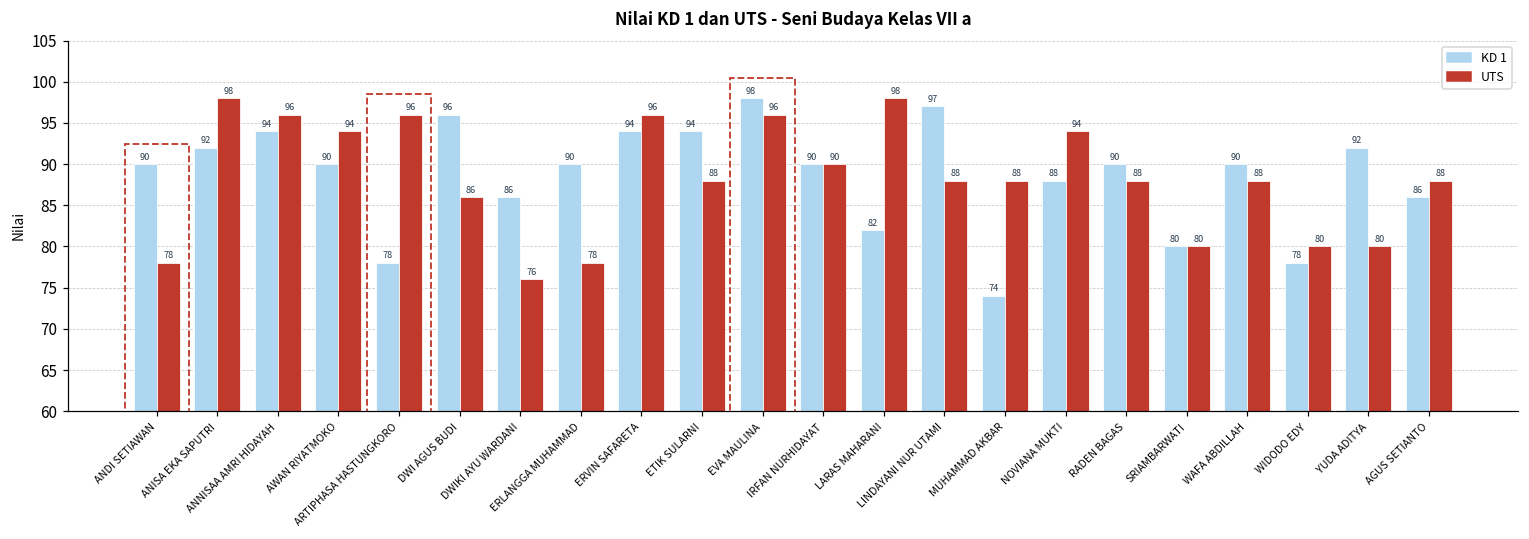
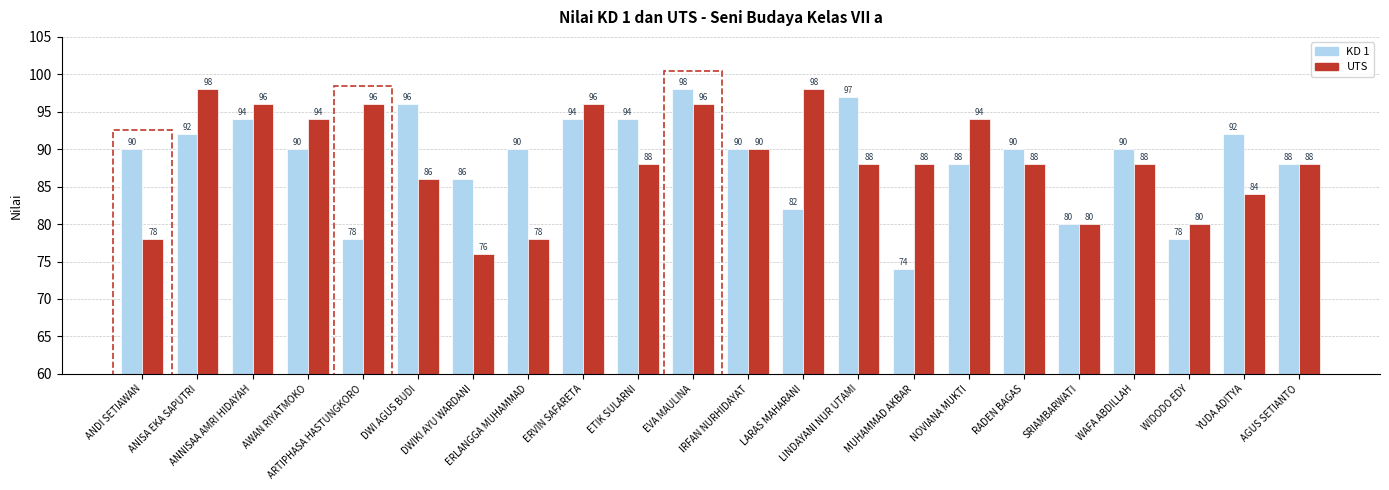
  {
    "KD 1": {
      "ANDI SETIAWAN": 90,
      "ANISA EKA SAPUTRI": 92,
      "ANNISAA AMRI HIDAYAH": 94,
      "AWAN RIYATMOKO": 90,
      "ARTIPHASA HASTUNGKORO": 78,
      "DWI AGUS BUDI": 96,
      "DWIKI AYU WARDANI": 86,
      "ERLANGGA MUHAMMAD": 90,
      "ERVIN SAFARETA": 94,
      "ETIK SULARNI": 94,
      "EVA MAULINA": 98,
      "IRFAN NURHIDAYAT": 90,
      "LARAS MAHARANI": 82,
      "LINDAYANI NUR UTAMI": 97,
      "MUHAMMAD AKBAR": 74,
      "NOVIANA MUKTI": 88,
      "RADEN BAGAS": 90,
      "SRIAMBARWATI": 80,
      "WAFA ABDILLAH": 90,
      "WIDODO EDY": 78,
      "YUDA ADITYA": 92,
-     "AGUS SETIANTO": 86
+     "AGUS SETIANTO": 88
    },
    "UTS": {
      "ANDI SETIAWAN": 78,
      "ANISA EKA SAPUTRI": 98,
      "ANNISAA AMRI HIDAYAH": 96,
      "AWAN RIYATMOKO": 94,
      "ARTIPHASA HASTUNGKORO": 96,
      "DWI AGUS BUDI": 86,
      "DWIKI AYU WARDANI": 76,
      "ERLANGGA MUHAMMAD": 78,
      "ERVIN SAFARETA": 96,
      "ETIK SULARNI": 88,
      "EVA MAULINA": 96,
      "IRFAN NURHIDAYAT": 90,
      "LARAS MAHARANI": 98,
      "LINDAYANI NUR UTAMI": 88,
      "MUHAMMAD AKBAR": 88,
      "NOVIANA MUKTI": 94,
      "RADEN BAGAS": 88,
      "SRIAMBARWATI": 80,
      "WAFA ABDILLAH": 88,
      "WIDODO EDY": 80,
-     "YUDA ADITYA": 80,
+     "YUDA ADITYA": 84,
      "AGUS SETIANTO": 88
    }
  }
